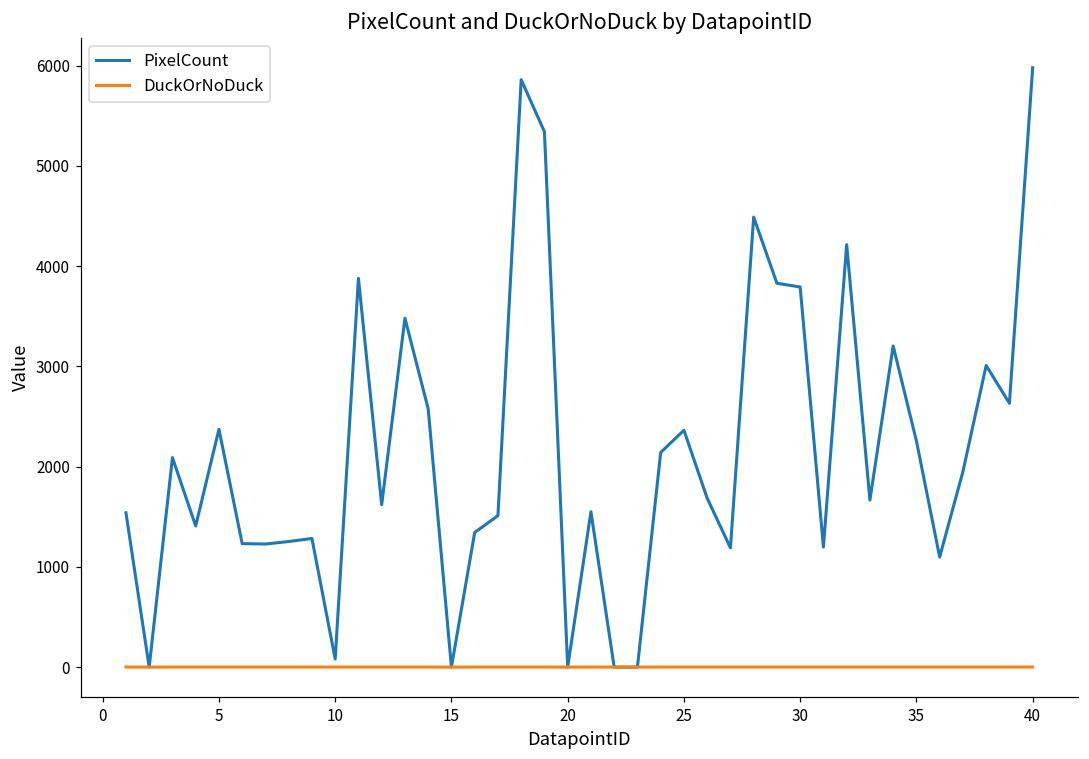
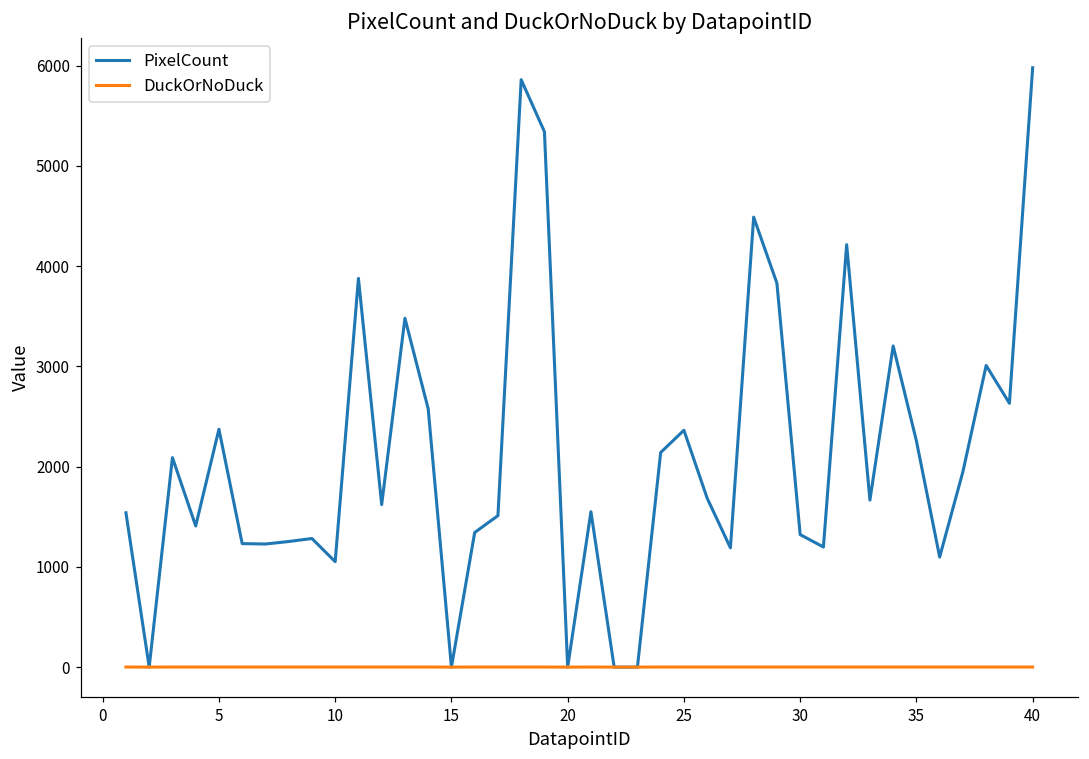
  {
    "PixelCount": {
      "5": 2400,
-     "10": 100,
+     "10": 1100,
      "25": 2400,
-     "30": 3800,
+     "30": 1300,
      "35": 2300,
      "40": 6000
    },
    "DuckOrNoDuck": {
      "5": 0,
      "10": 0,
      "25": 0,
      "30": 0,
      "35": 0,
      "40": 0
    }
  }
